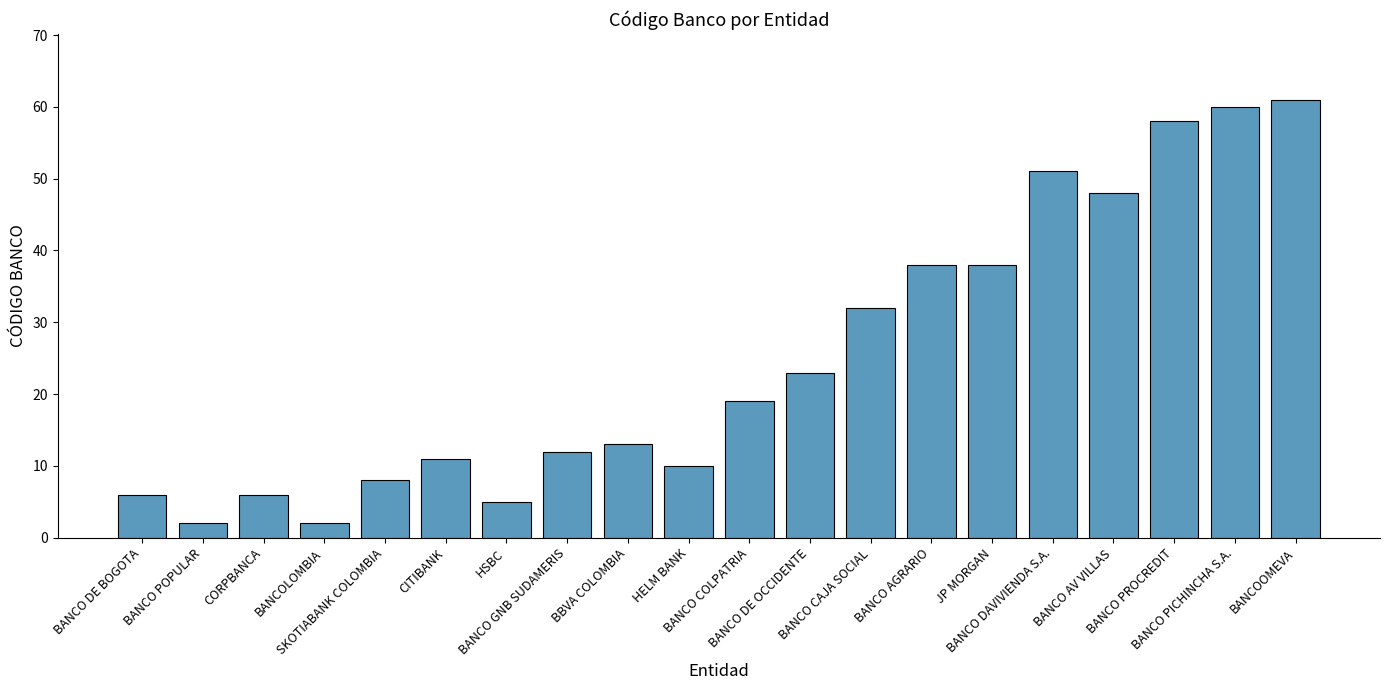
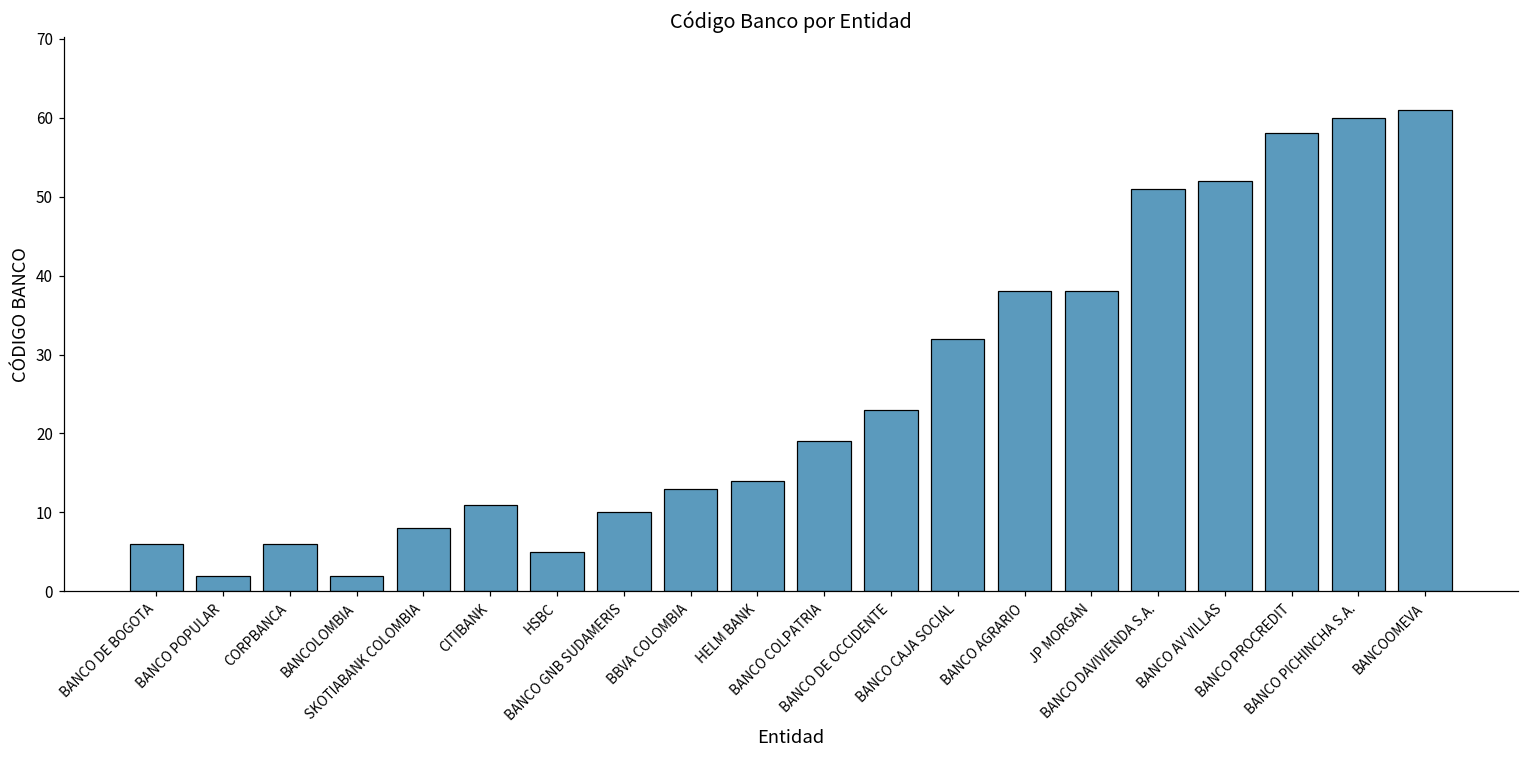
  {
    "BANCO DE BOGOTA": 6,
    "BANCO POPULAR": 2,
    "CORPBANCA": 6,
    "BANCOLOMBIA": 2,
    "SKOTIABANK COLOMBIA": 8,
    "CITIBANK": 11,
    "HSBC": 5,
-   "BANCO GNB SUDAMERIS": 12,
+   "BANCO GNB SUDAMERIS": 10,
    "BBVA COLOMBIA": 13,
-   "HELM BANK": 10,
+   "HELM BANK": 14,
    "BANCO COLPATRIA": 19,
    "BANCO DE OCCIDENTE": 23,
    "BANCO CAJA SOCIAL": 32,
    "BANCO AGRARIO": 38,
    "JP MORGAN": 38,
    "BANCO DAVIVIENDA S.A.": 51,
-   "BANCO AV VILLAS": 48,
+   "BANCO AV VILLAS": 52,
    "BANCO PROCREDIT": 58,
    "BANCO PICHINCHA S.A.": 60,
    "BANCOOMEVA": 61
  }
